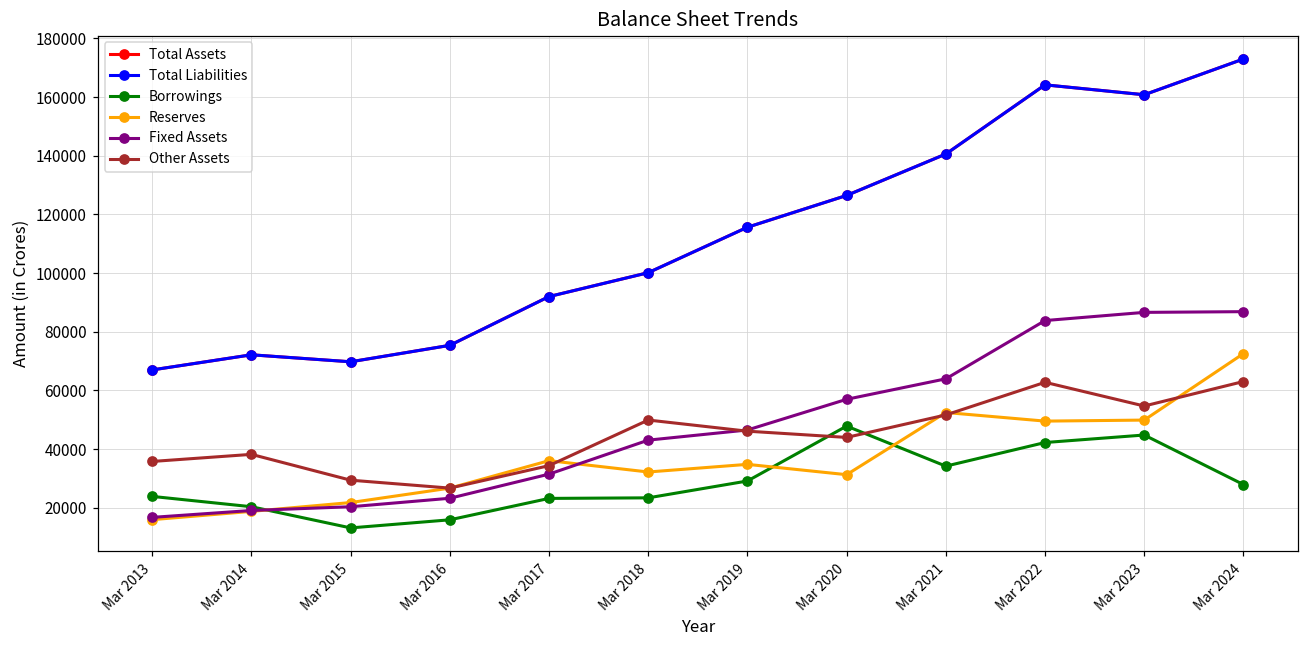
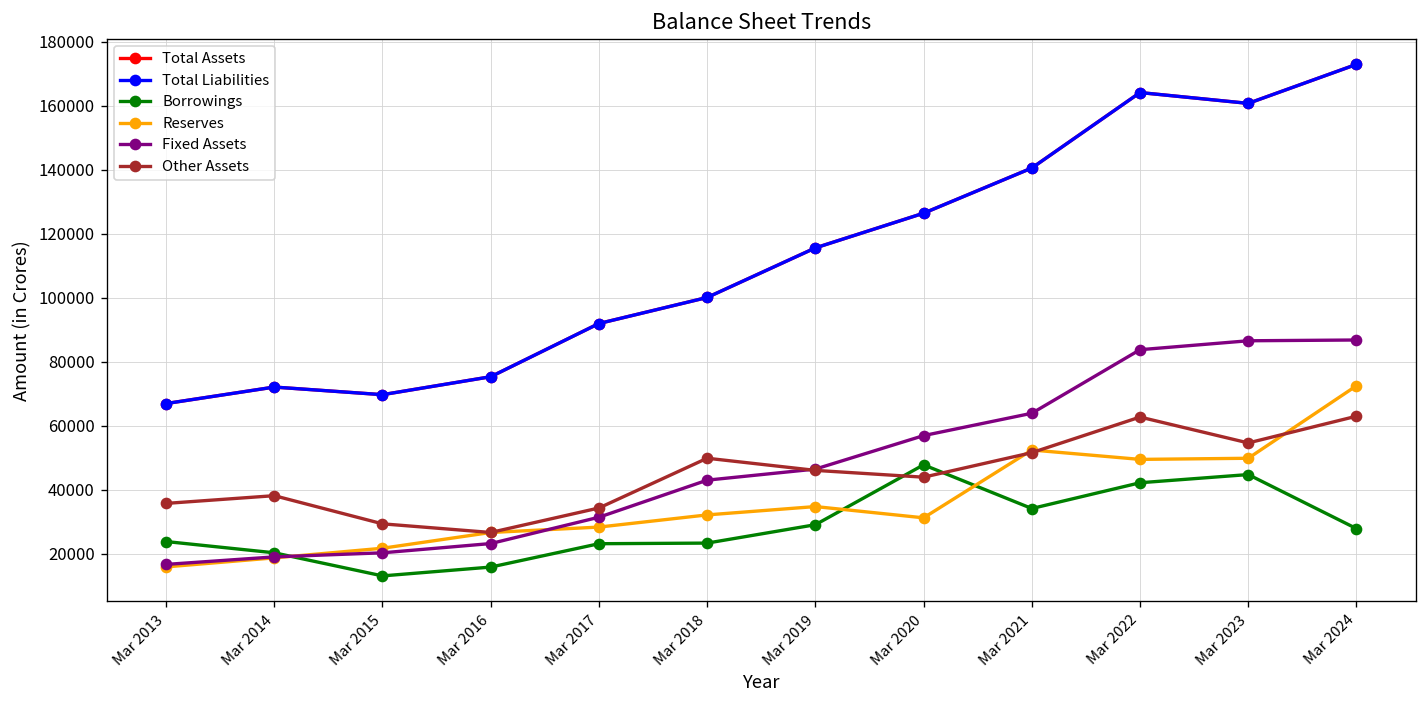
  {
    "Total Liabilities": {
      "Mar 2013": 67000,
      "Mar 2014": 72000,
      "Mar 2015": 70000,
      "Mar 2016": 75000,
      "Mar 2017": 92000,
      "Mar 2018": 100000,
      "Mar 2019": 116000,
      "Mar 2020": 126000,
      "Mar 2021": 141000,
      "Mar 2022": 164000,
      "Mar 2023": 161000,
      "Mar 2024": 173000
    },
    "Borrowings": {
      "Mar 2013": 24000,
      "Mar 2014": 20000,
      "Mar 2015": 13000,
      "Mar 2016": 16000,
      "Mar 2017": 23000,
      "Mar 2018": 23000,
      "Mar 2019": 29000,
      "Mar 2020": 48000,
      "Mar 2021": 34000,
      "Mar 2022": 42000,
      "Mar 2023": 45000,
      "Mar 2024": 28000
    },
    "Reserves": {
      "Mar 2015": 22000,
-     "Mar 2017": 36000,
+     "Mar 2017": 28000,
      "Mar 2018": 32000,
      "Mar 2019": 35000,
      "Mar 2020": 31000,
      "Mar 2022": 50000,
      "Mar 2023": 50000,
      "Mar 2024": 73000
    },
    "Fixed Assets": {
      "Mar 2015": 20000,
      "Mar 2016": 23000,
      "Mar 2017": 31000,
      "Mar 2018": 43000,
      "Mar 2020": 57000,
      "Mar 2021": 64000,
      "Mar 2022": 84000,
      "Mar 2023": 87000,
      "Mar 2024": 87000
    },
    "Other Assets": {
      "Mar 2013": 36000,
      "Mar 2014": 38000,
      "Mar 2015": 29000,
      "Mar 2017": 34000,
      "Mar 2018": 50000,
      "Mar 2020": 44000,
      "Mar 2022": 63000,
      "Mar 2023": 55000,
      "Mar 2024": 63000
    }
  }
